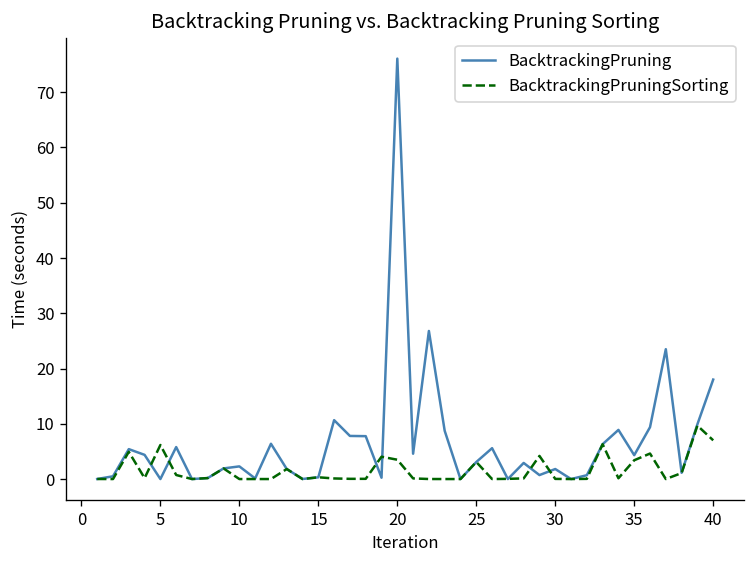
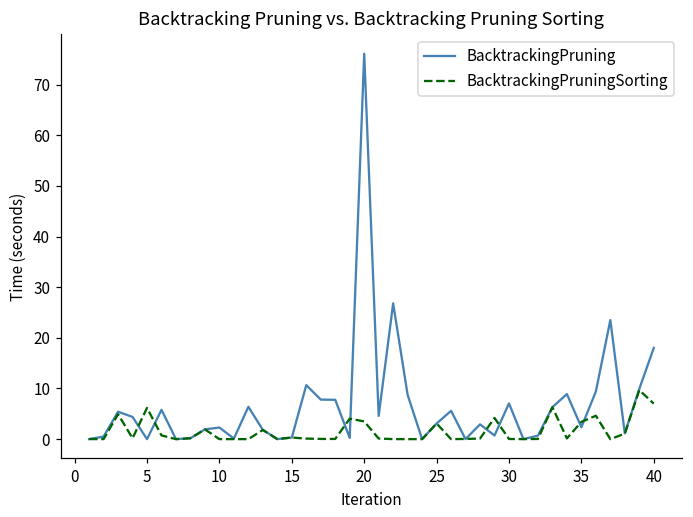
  {
    "BacktrackingPruning": {
      "5": 0,
      "10": 2,
      "20": 76,
-     "30": 2,
-     "35": 4,
+     "30": 7,
+     "35": 2,
      "40": 18
    },
    "BacktrackingPruningSorting": {
      "5": 6,
      "10": 0,
      "20": 3,
      "30": 0,
      "35": 3,
      "40": 7
    }
  }
